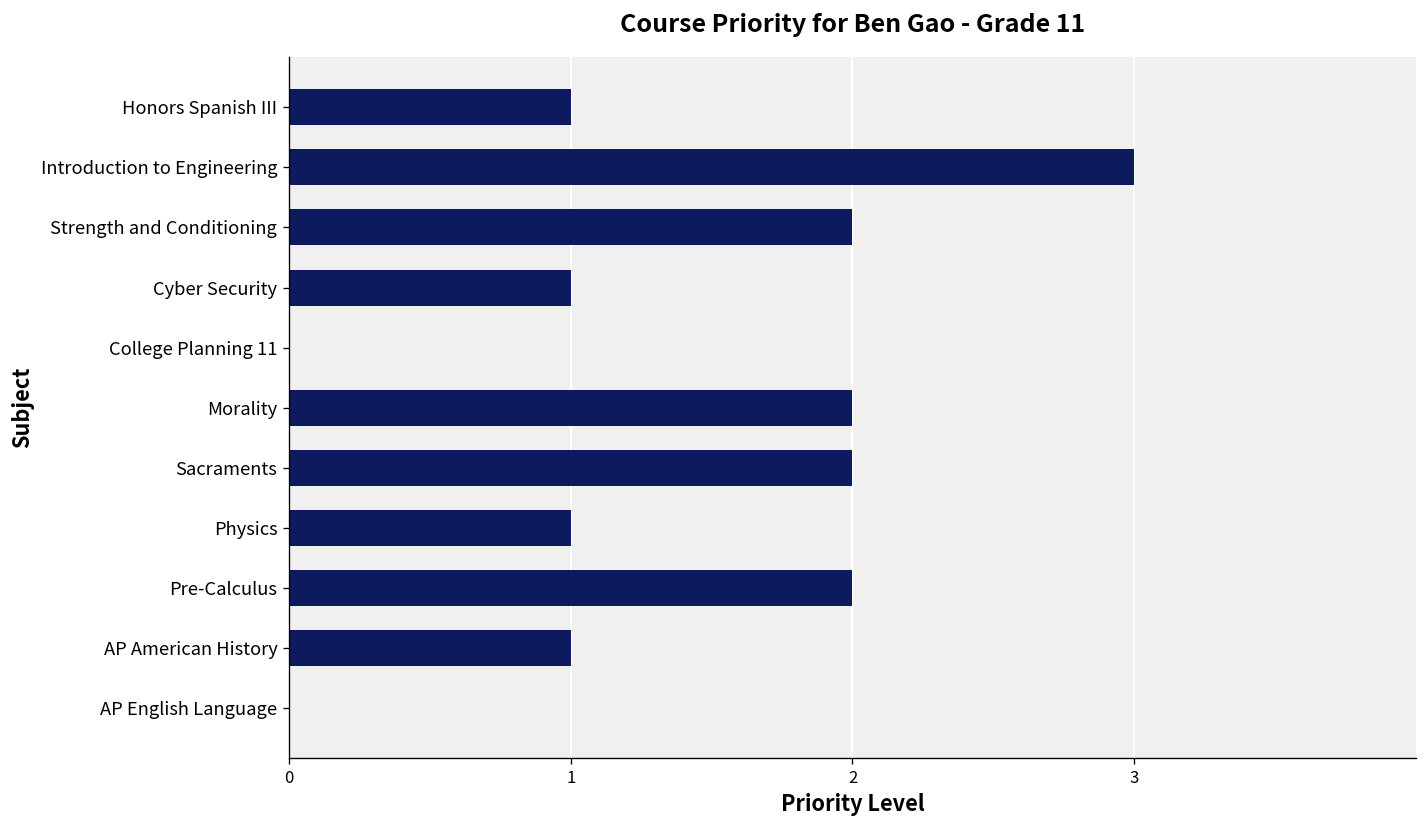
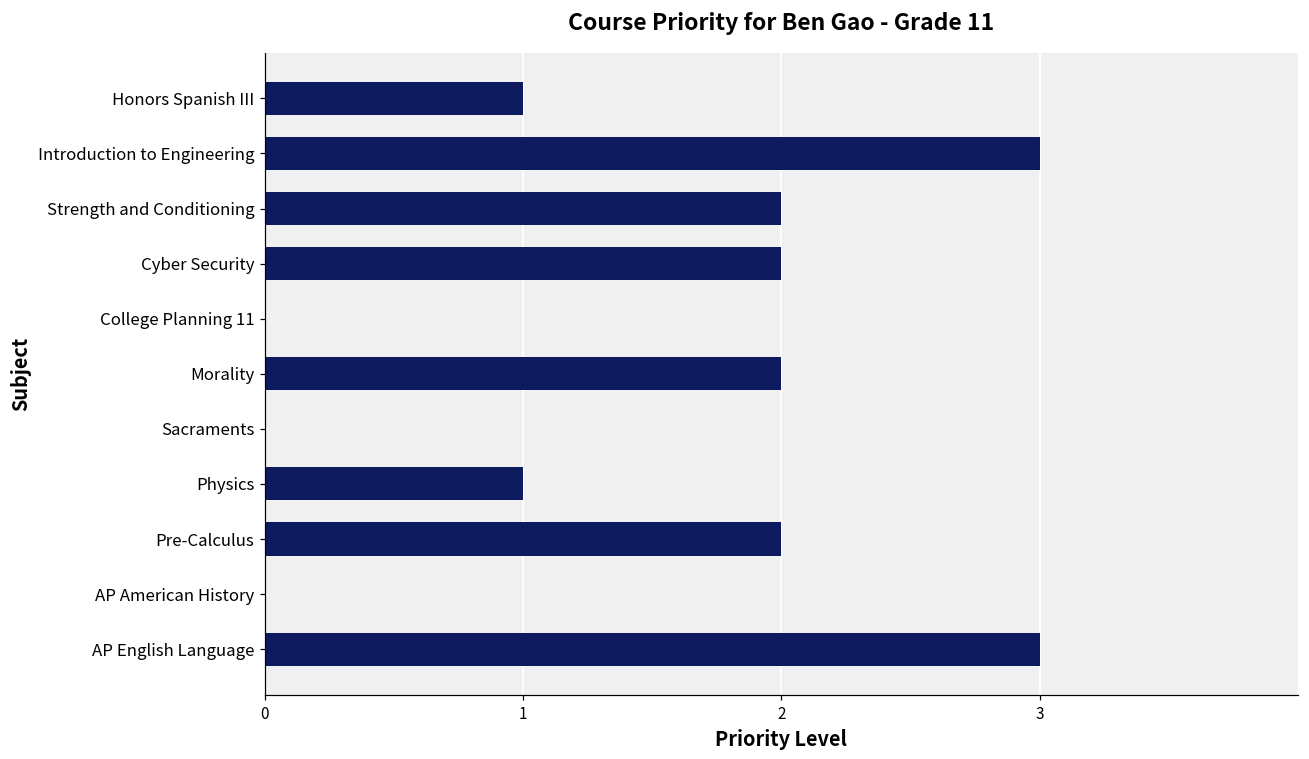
  {
    "Honors Spanish III": 1,
    "Introduction to Engineering": 3,
    "Strength and Conditioning": 2,
-   "Cyber Security": 1,
+   "Cyber Security": 2,
    "College Planning 11": 0,
    "Morality": 2,
-   "Sacraments": 2,
+   "Sacraments": 0,
    "Physics": 1,
    "Pre-Calculus": 2,
-   "AP American History": 1,
-   "AP English Language": 0
+   "AP American History": 0,
+   "AP English Language": 3
  }
